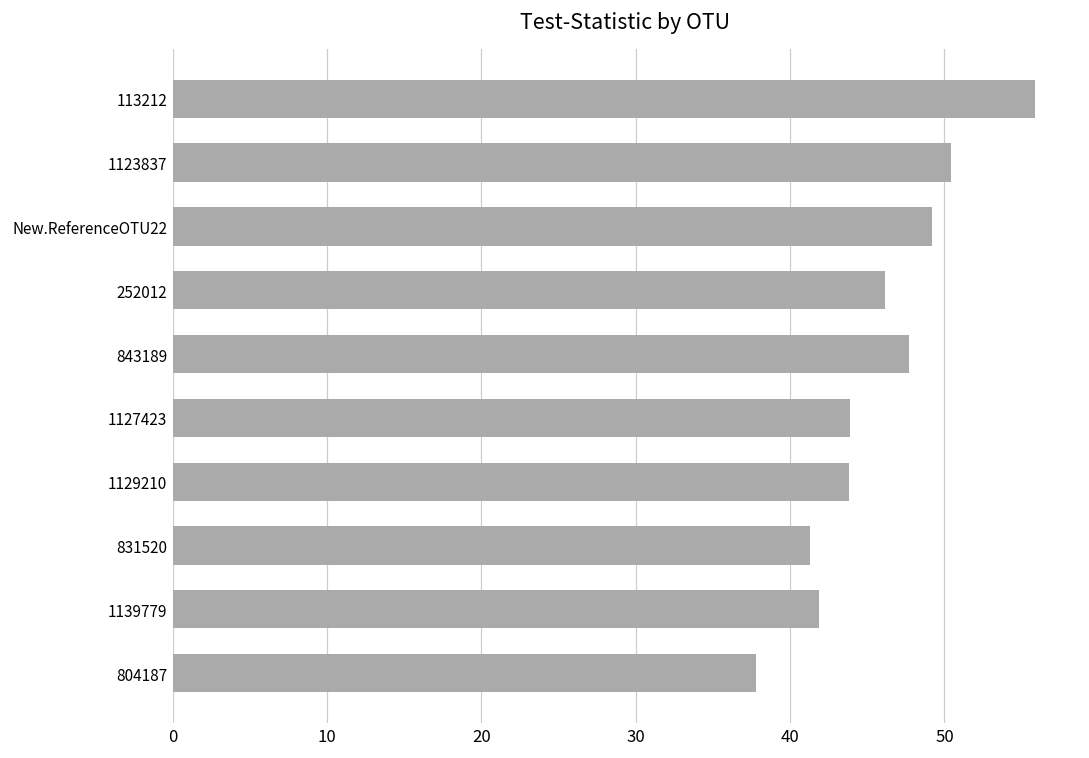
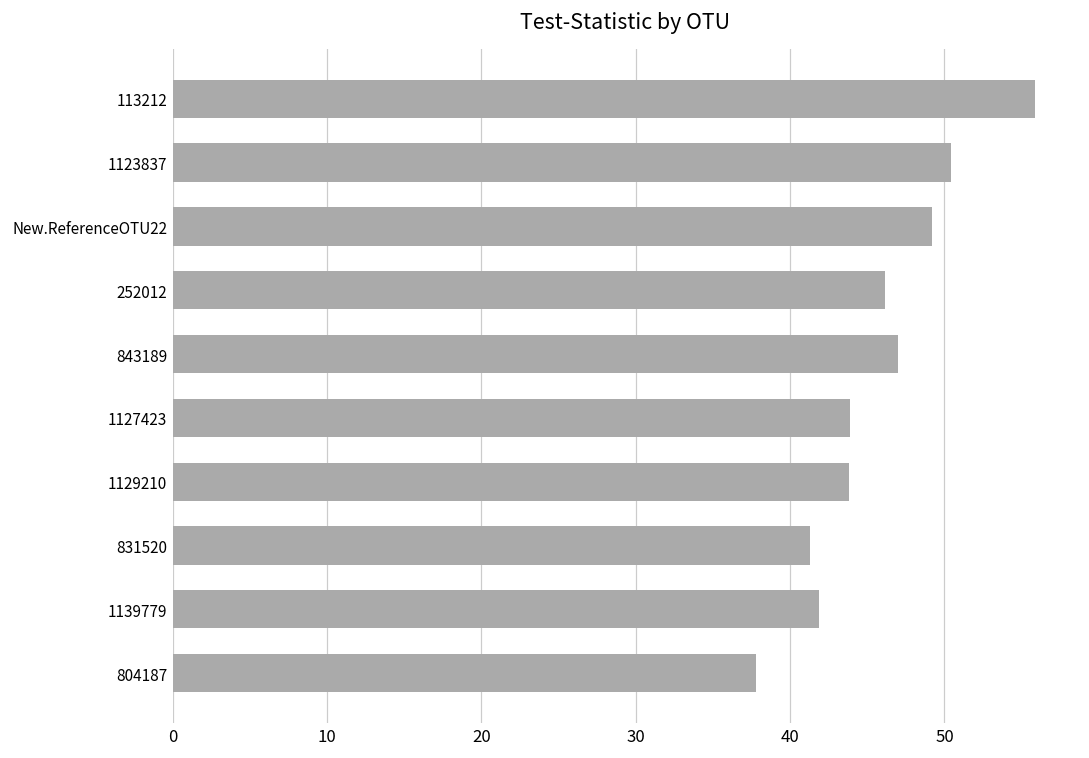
  {
    "113212": 55.9,
    "1123837": 50.4,
    "New.ReferenceOTU22": 49.2,
    "252012": 46.2,
-   "843189": 47.7,
+   "843189": 47.0,
    "1127423": 43.9,
    "1129210": 43.8,
    "831520": 41.3,
    "1139779": 41.9,
    "804187": 37.8
  }
